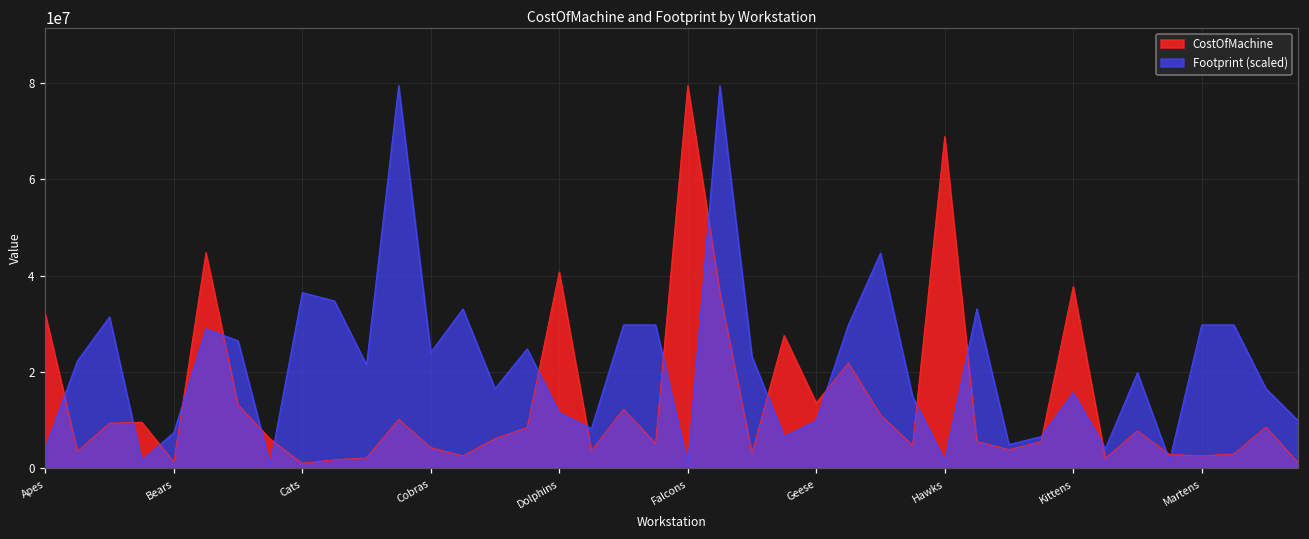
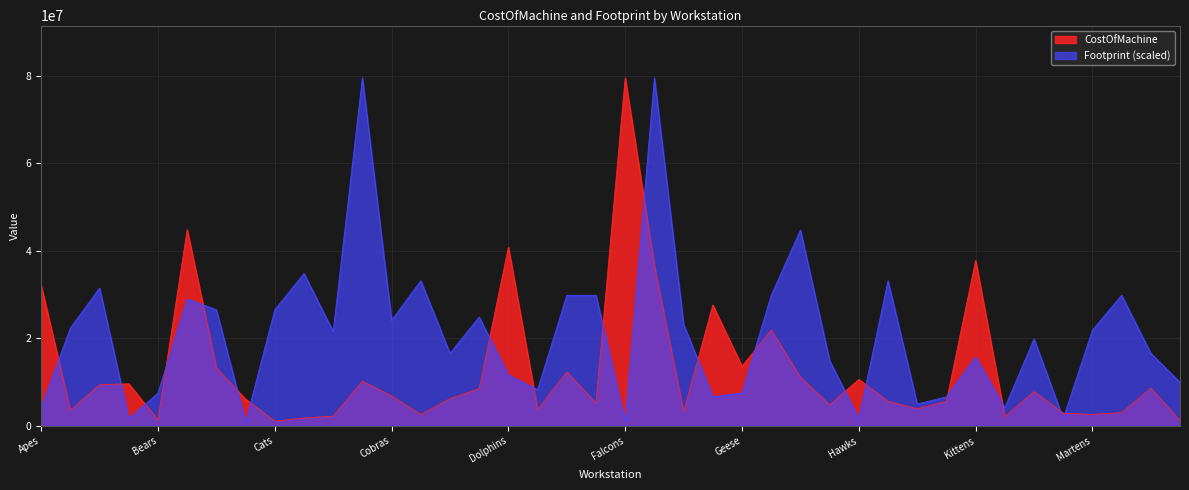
  {
    "CostOfMachine": {
      "Apes": 32000000,
      "Bears": 1000000,
      "Cats": 1000000,
-     "Cobras": 4000000,
+     "Cobras": 7000000,
      "Dolphins": 41000000,
      "Falcons": 80000000,
      "Geese": 14000000,
-     "Hawks": 69000000,
+     "Hawks": 11000000,
      "Kittens": 38000000,
      "Martens": 3000000
    },
    "Footprint (scaled)": {
      "Apes": 4000000,
      "Bears": 7000000,
-     "Cats": 37000000,
+     "Cats": 27000000,
      "Cobras": 24000000,
      "Dolphins": 12000000,
      "Falcons": 1000000,
-     "Geese": 10000000,
+     "Geese": 8000000,
      "Hawks": 2000000,
      "Kittens": 16000000,
-     "Martens": 30000000
+     "Martens": 22000000
    }
  }
